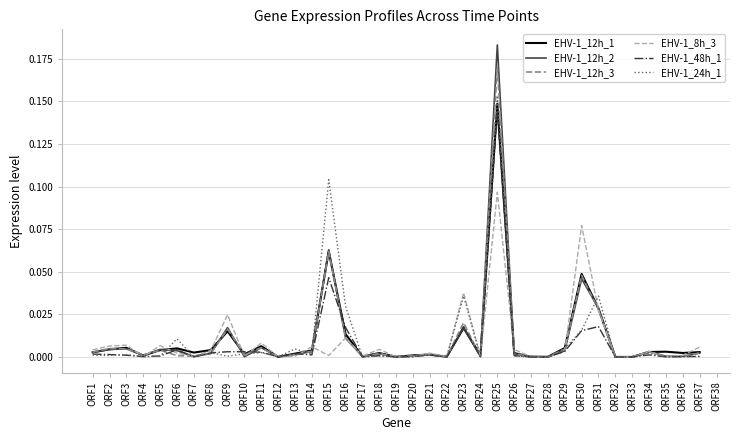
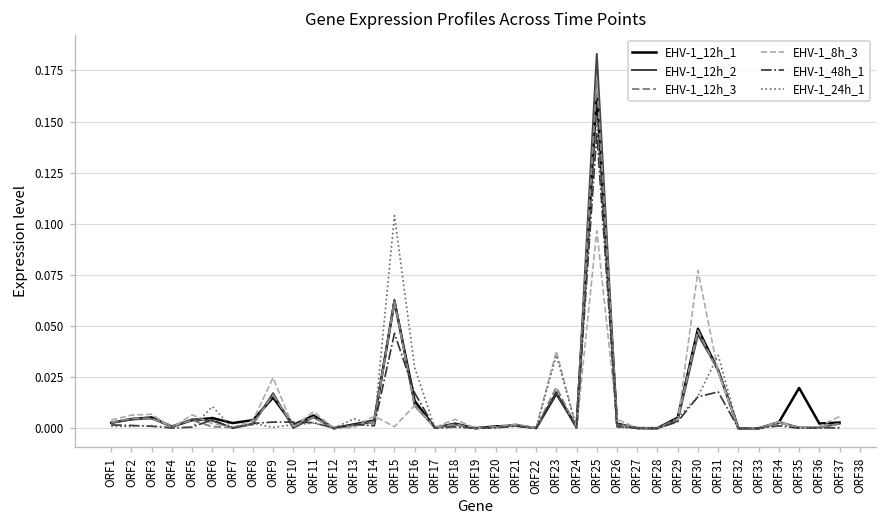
  {
    "EHV-1_12h_1": {
      "ORF7": 0.003,
      "ORF16": 0.013,
-     "ORF25": 0.149,
-     "ORF35": 0.003
+     "ORF25": 0.163,
+     "ORF35": 0.020
    }
  }
